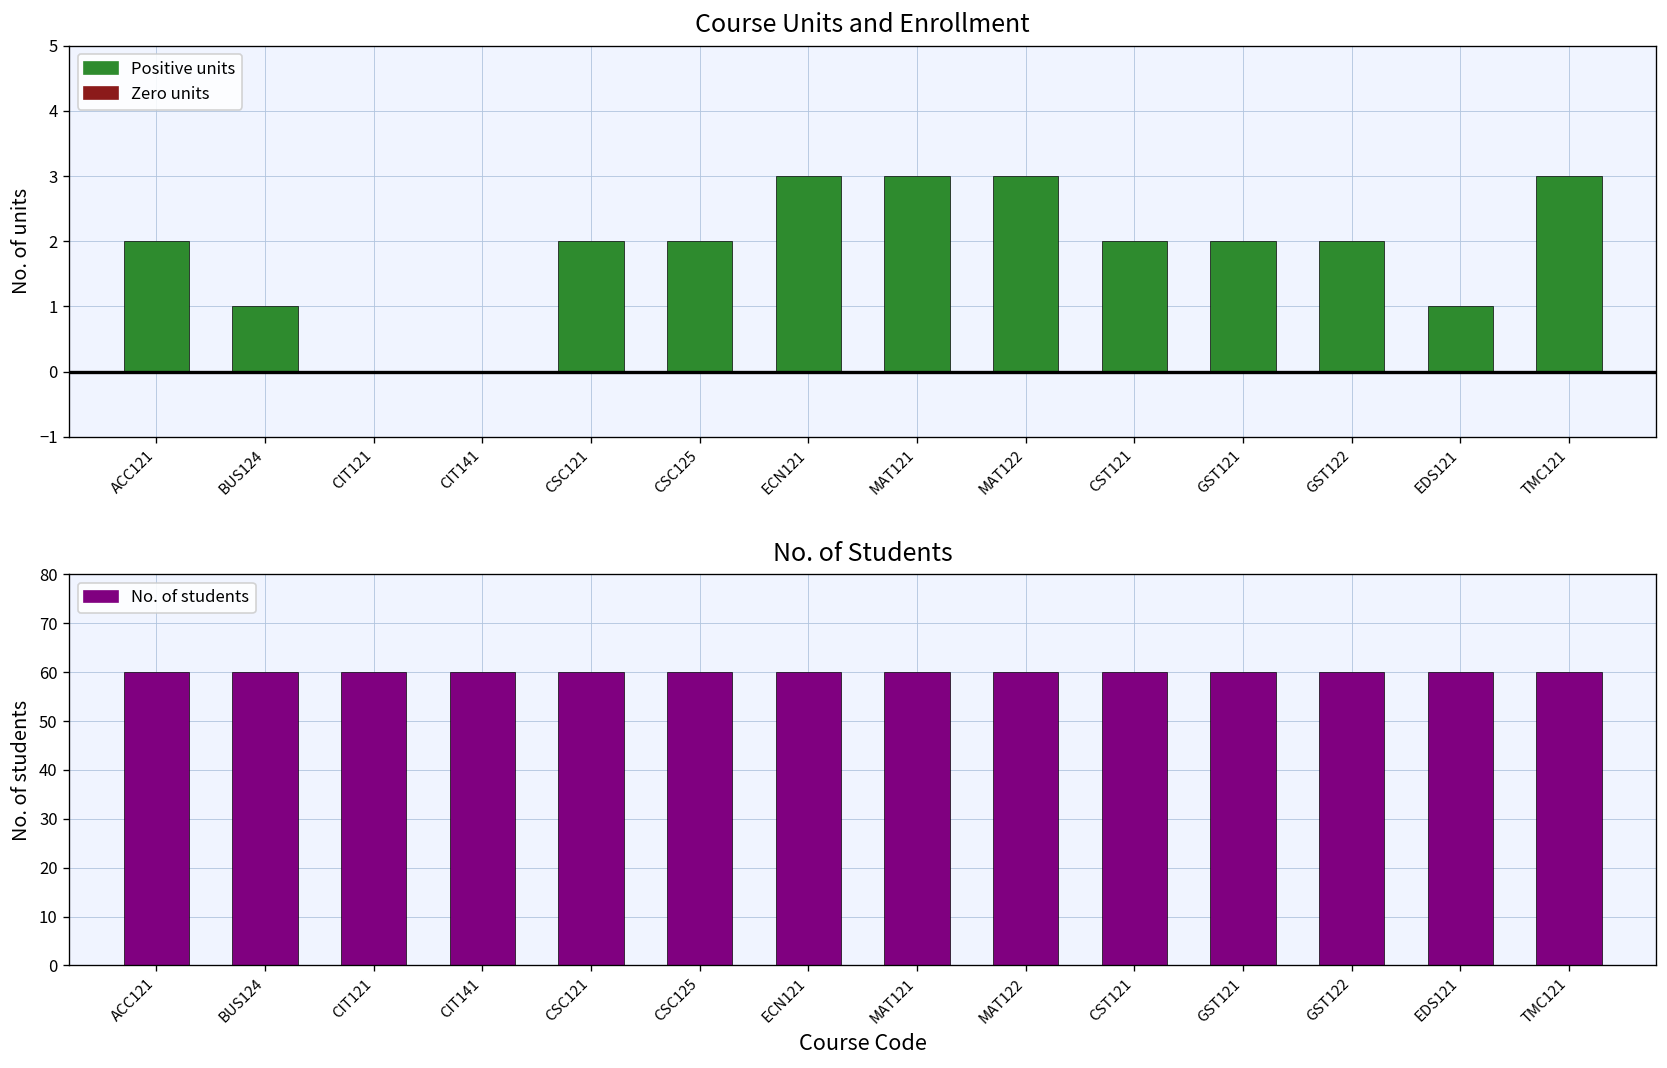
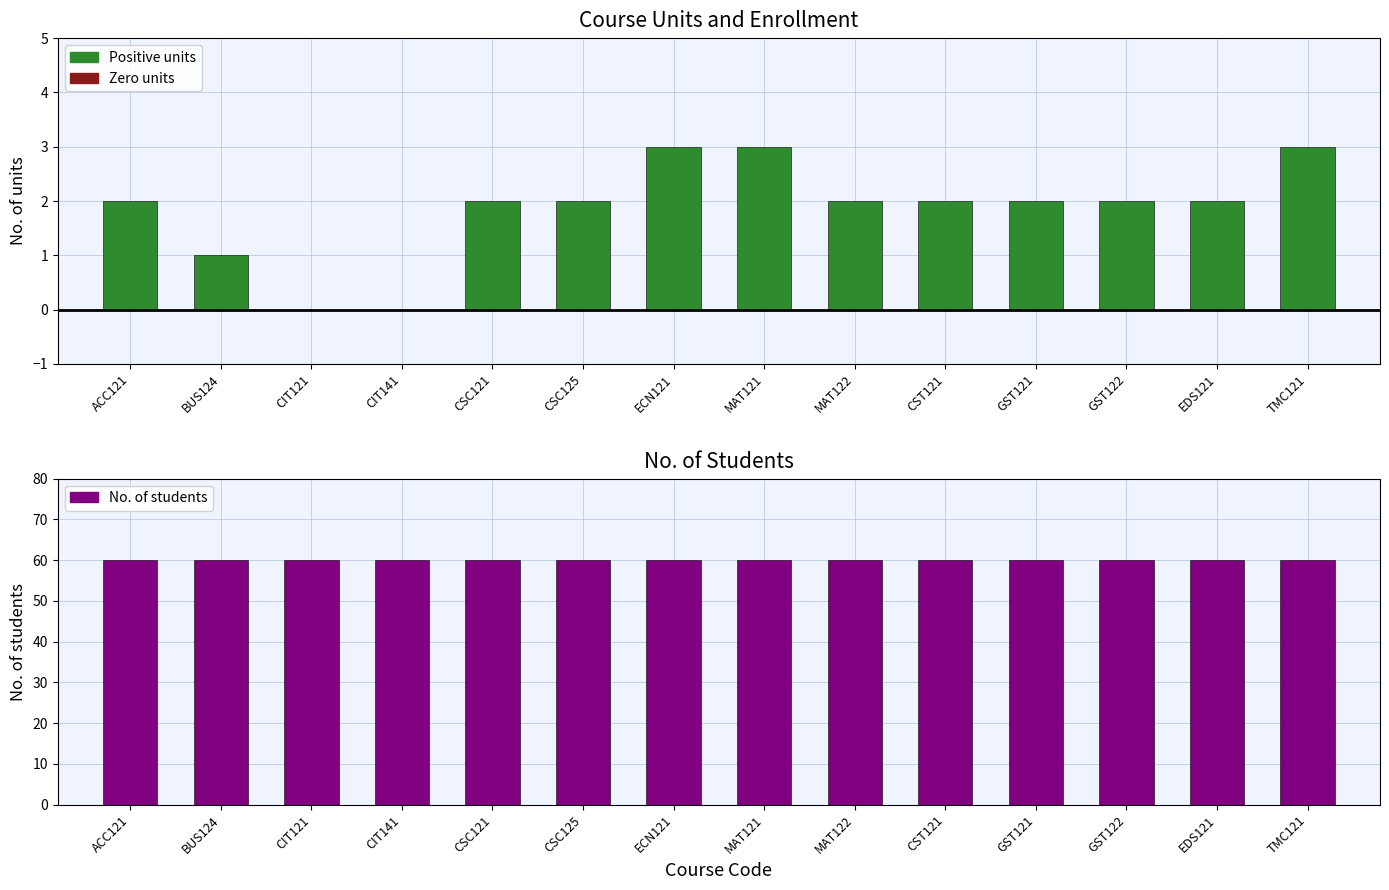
  {
    "Course Units and Enrollment": {
      "ACC121": 2,
      "BUS124": 1,
      "CIT121": 0,
      "CIT141": 0,
      "CSC121": 2,
      "CSC125": 2,
      "ECN121": 3,
      "MAT121": 3,
-     "MAT122": 3,
+     "MAT122": 2,
      "CST121": 2,
      "GST121": 2,
      "GST122": 2,
-     "EDS121": 1,
+     "EDS121": 2,
      "TMC121": 3
    },
    "No. of Students": {
      "ACC121": 60,
      "BUS124": 60,
      "CIT121": 60,
      "CIT141": 60,
      "CSC121": 60,
      "CSC125": 60,
      "ECN121": 60,
      "MAT121": 60,
      "MAT122": 60,
      "CST121": 60,
      "GST121": 60,
      "GST122": 60,
      "EDS121": 60,
      "TMC121": 60
    }
  }
